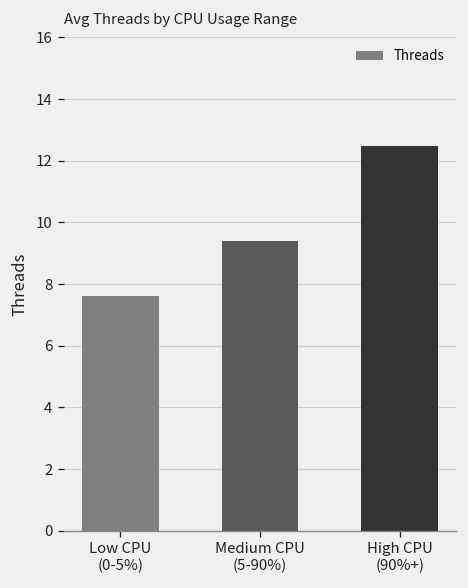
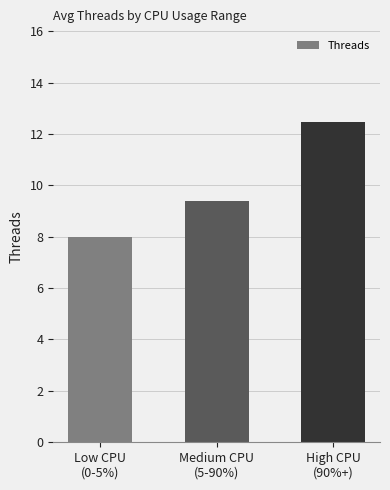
  {
-   "Low CPU (0-5%)": 7.6,
+   "Low CPU (0-5%)": 8.0,
    "Medium CPU (5-90%)": 9.4,
    "High CPU (90%+)": 12.5
  }
